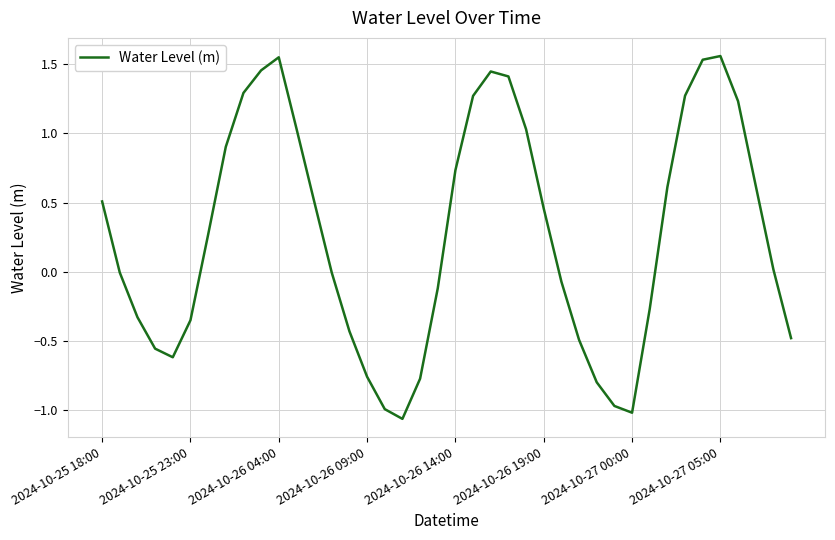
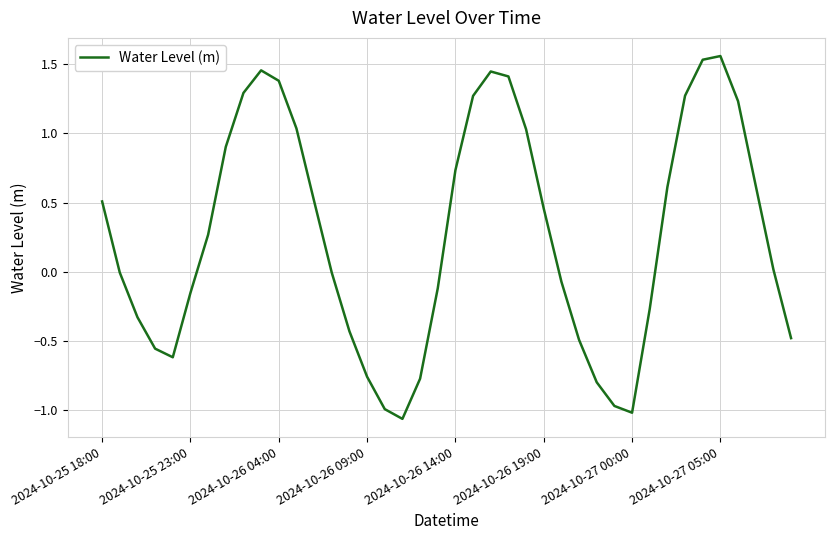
  {
    "2024-10-25 18:00": 0.51,
-   "2024-10-25 23:00": -0.35,
-   "2024-10-26 04:00": 1.55,
+   "2024-10-25 23:00": -0.15,
+   "2024-10-26 04:00": 1.38,
    "2024-10-26 09:00": -0.76,
    "2024-10-26 14:00": 0.73,
    "2024-10-26 19:00": 0.46,
    "2024-10-27 00:00": -1.02,
    "2024-10-27 05:00": 1.56
  }
